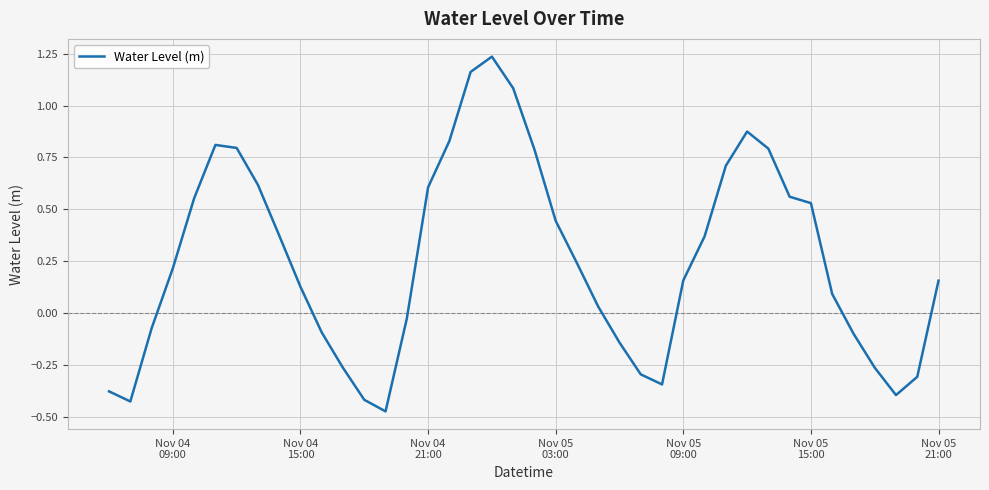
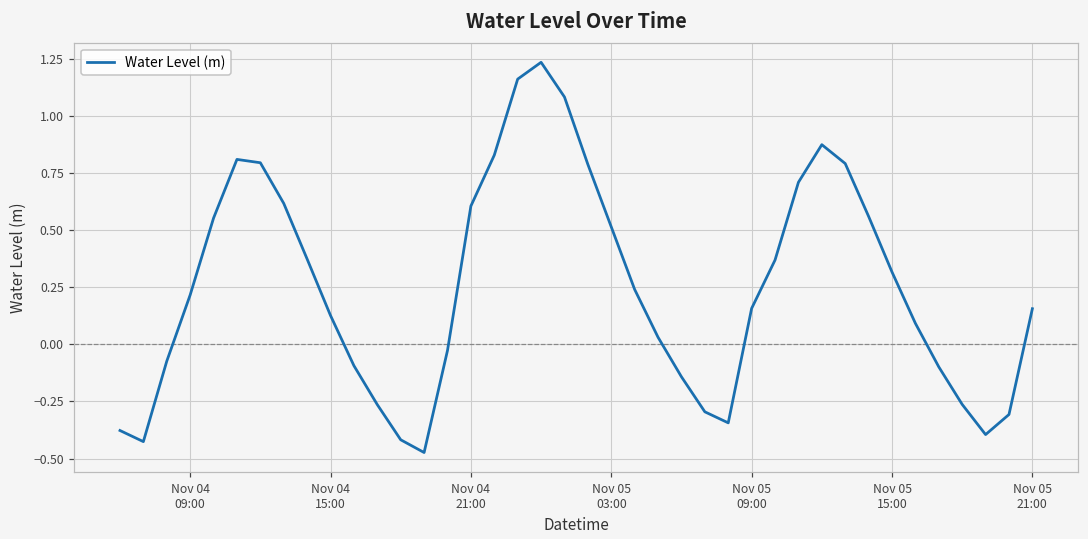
  {
    "Nov 04 09:00": 0.22,
    "Nov 04 15:00": 0.13,
    "Nov 04 21:00": 0.61,
-   "Nov 05 03:00": 0.44,
+   "Nov 05 03:00": 0.51,
    "Nov 05 09:00": 0.16,
-   "Nov 05 15:00": 0.53,
+   "Nov 05 15:00": 0.32,
    "Nov 05 21:00": 0.16
  }
